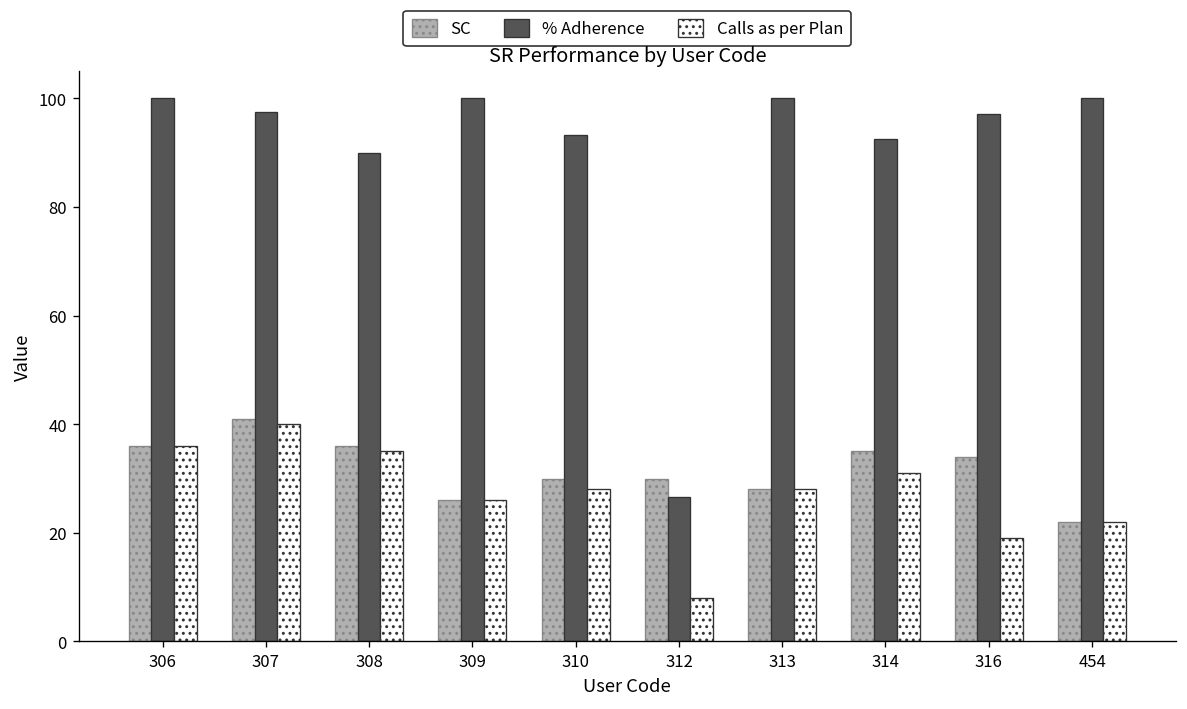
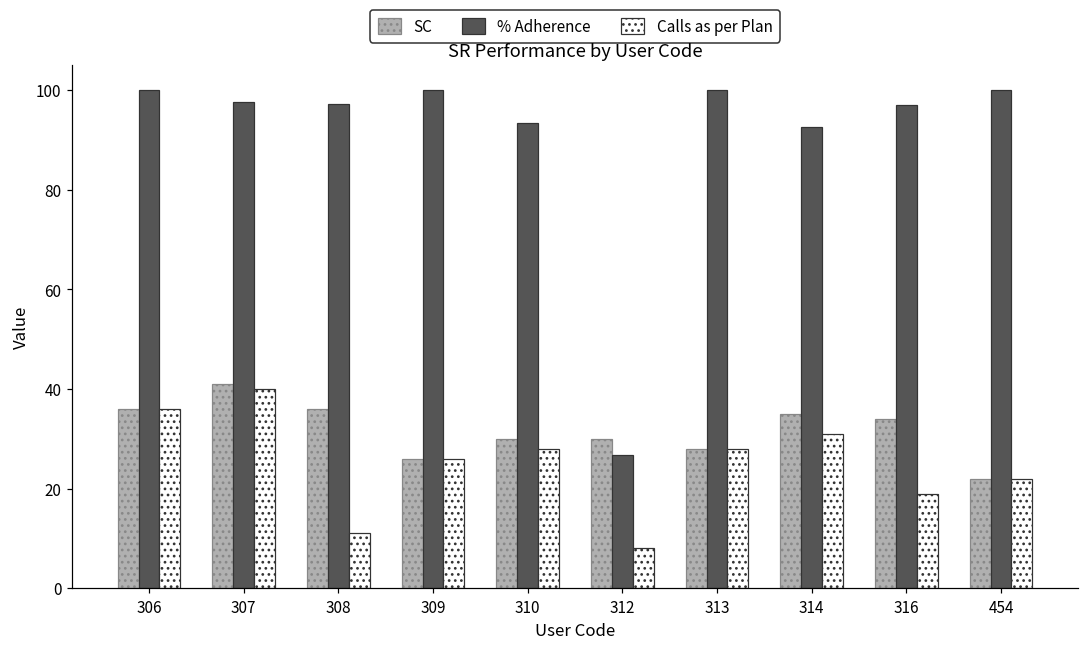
  {
    "SC": {
      "306": 36,
      "307": 41,
      "308": 36,
      "309": 26,
      "310": 30,
      "312": 30,
      "313": 28,
      "314": 35,
      "316": 34,
      "454": 22
    },
    "% Adherence": {
      "306": 100,
      "307": 98,
-     "308": 90,
+     "308": 97,
      "309": 100,
      "310": 93,
      "312": 27,
      "313": 100,
      "314": 93,
      "316": 97,
      "454": 100
    },
    "Calls as per Plan": {
      "306": 36,
      "307": 40,
-     "308": 35,
+     "308": 11,
      "309": 26,
      "310": 28,
      "312": 8,
      "313": 28,
      "314": 31,
      "316": 19,
      "454": 22
    }
  }
